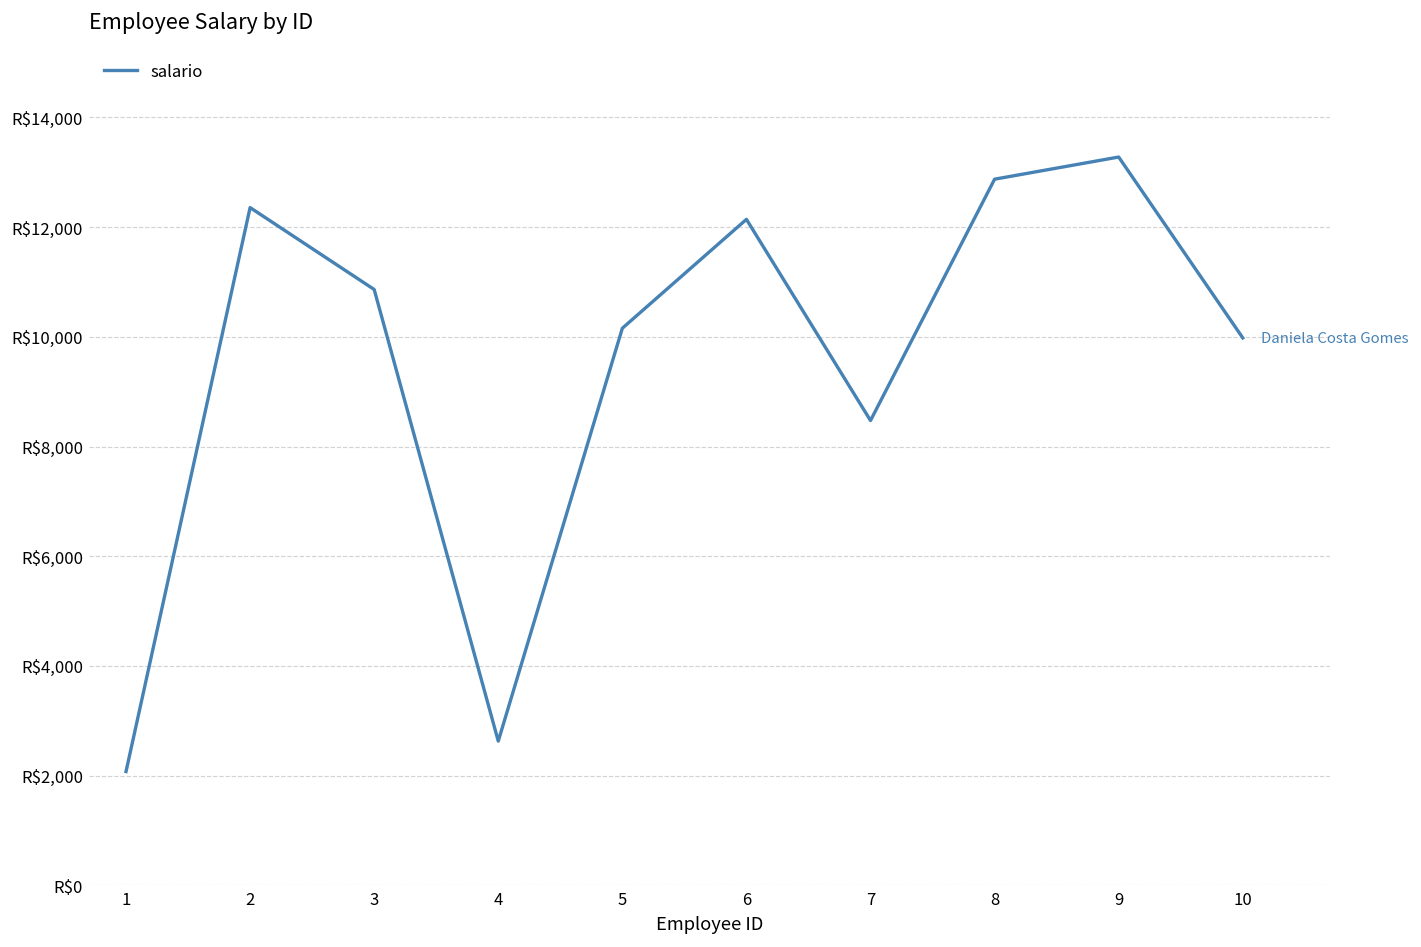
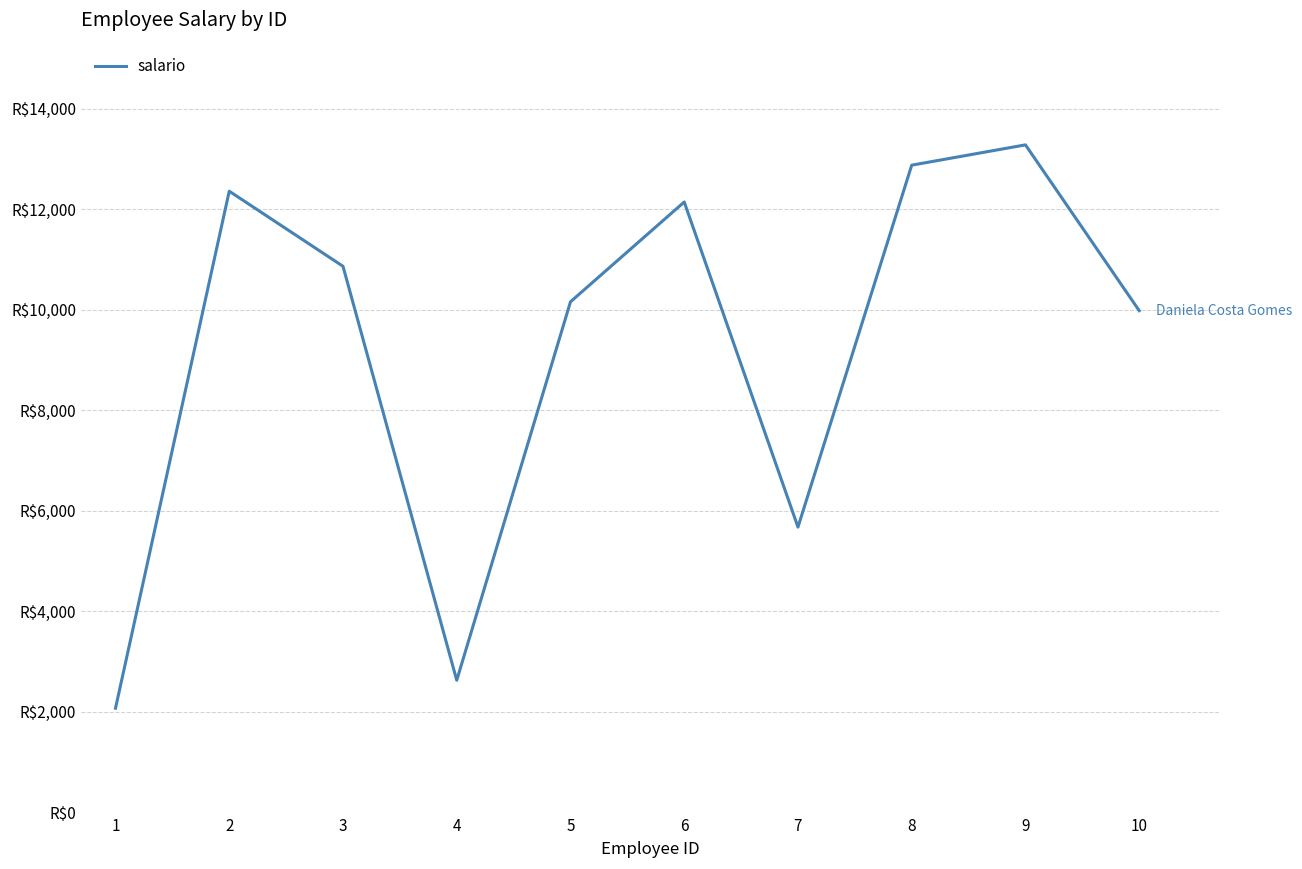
  {
    "1": "R$2,100",
    "2": "R$12,400",
    "3": "R$10,900",
    "4": "R$2,600",
    "5": "R$10,200",
    "6": "R$12,100",
-   "7": "R$8,500",
+   "7": "R$5,700",
    "8": "R$12,900",
    "9": "R$13,300",
    "10": "R$10,000"
  }
